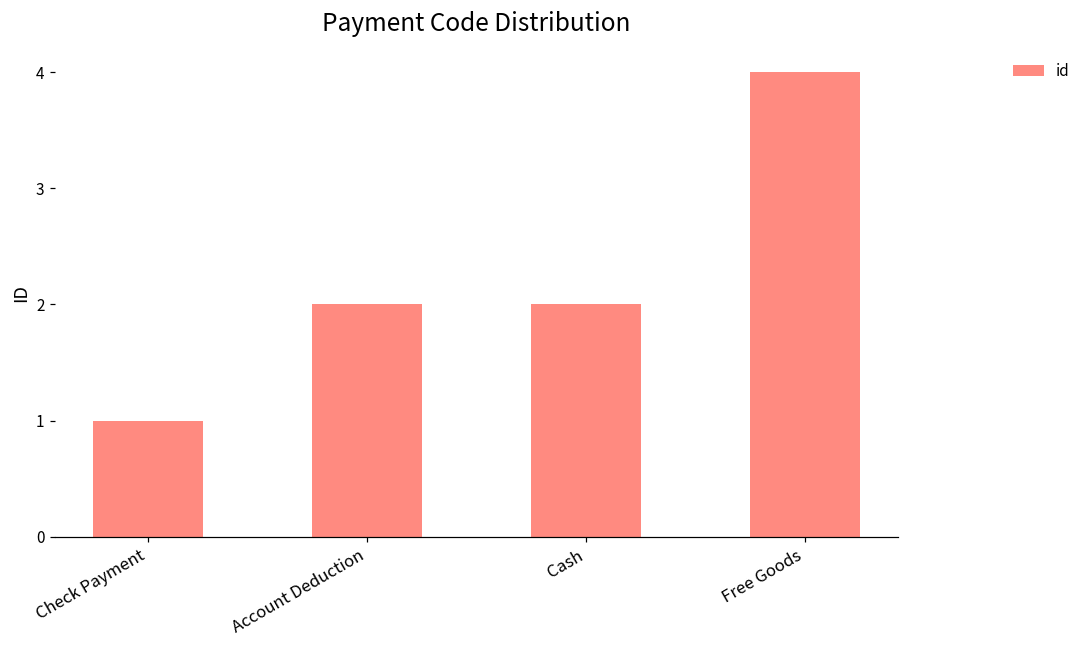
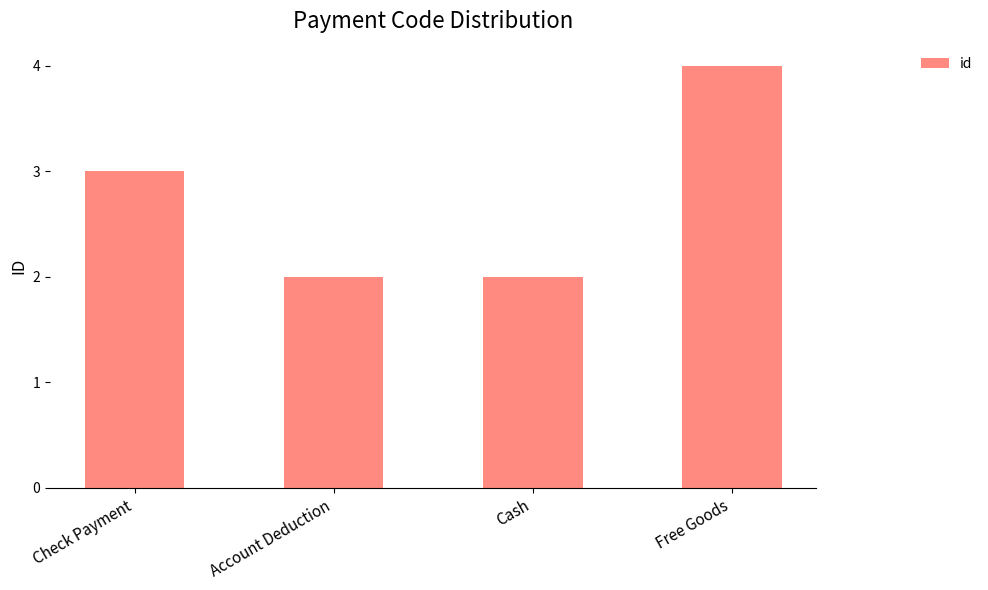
  {
-   "Check Payment": 1,
+   "Check Payment": 3,
    "Account Deduction": 2,
    "Cash": 2,
    "Free Goods": 4
  }
